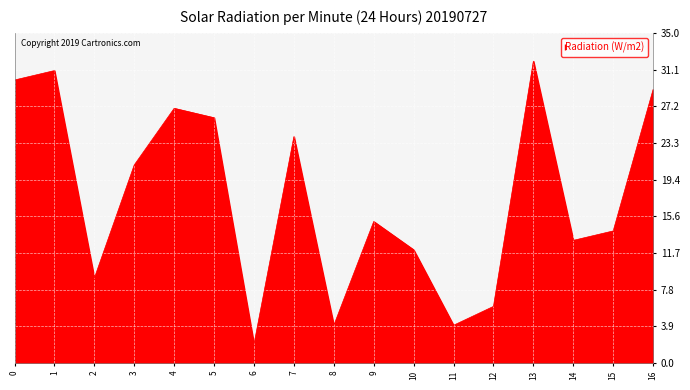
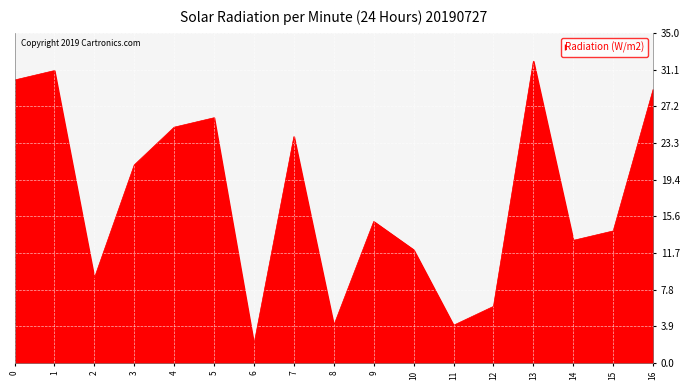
  {
    "0": 30,
    "2": 9,
    "3": 21,
-   "4": 27,
+   "4": 25,
    "5": 26,
    "6": 2,
    "7": 24,
    "8": 4,
    "9": 15,
    "10": 12,
    "11": 4,
    "12": 6,
    "13": 32,
    "14": 13,
    "15": 14,
    "16": 29
  }
